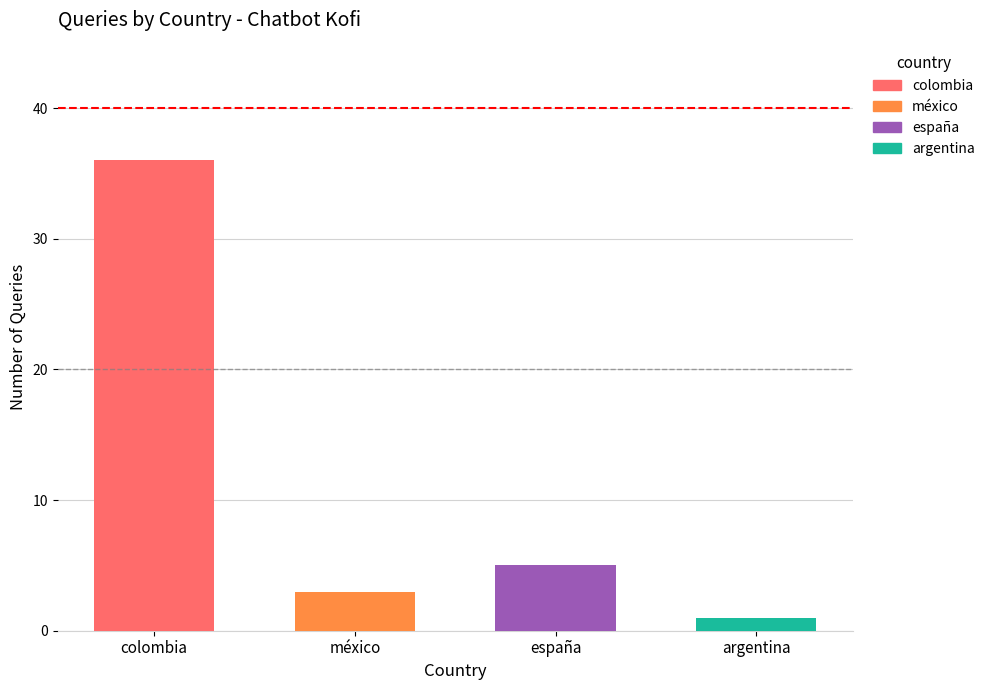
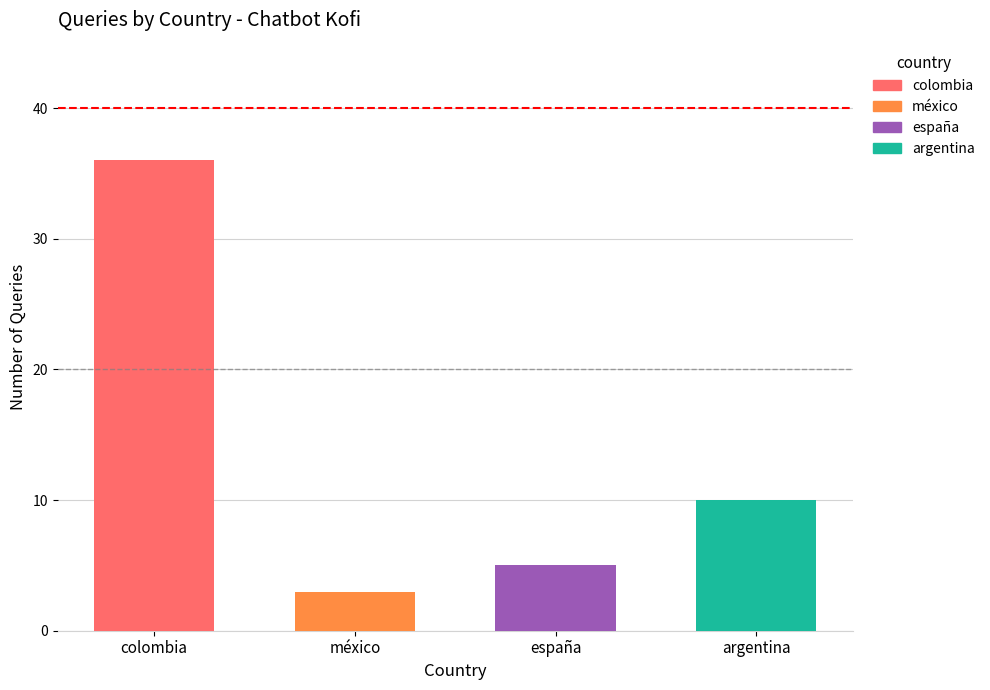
  {
    "colombia": 36,
    "méxico": 3,
    "españa": 5,
-   "argentina": 1
+   "argentina": 10
  }
